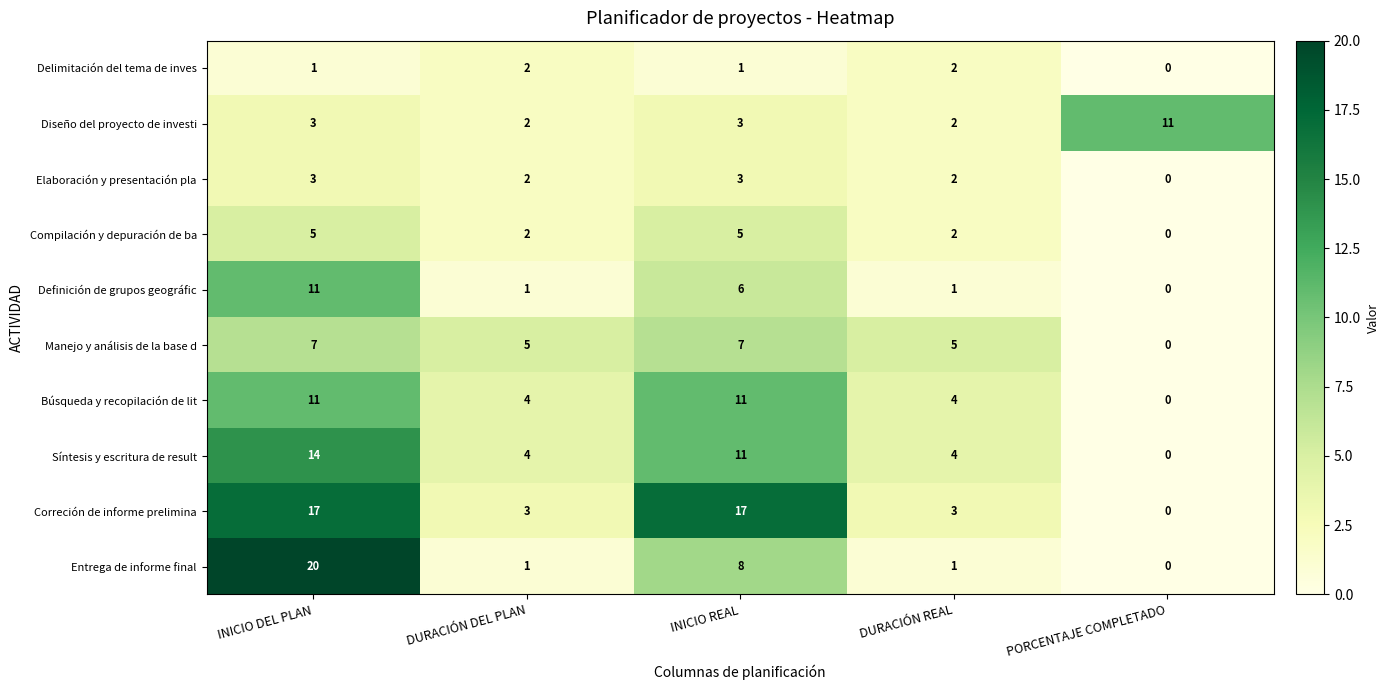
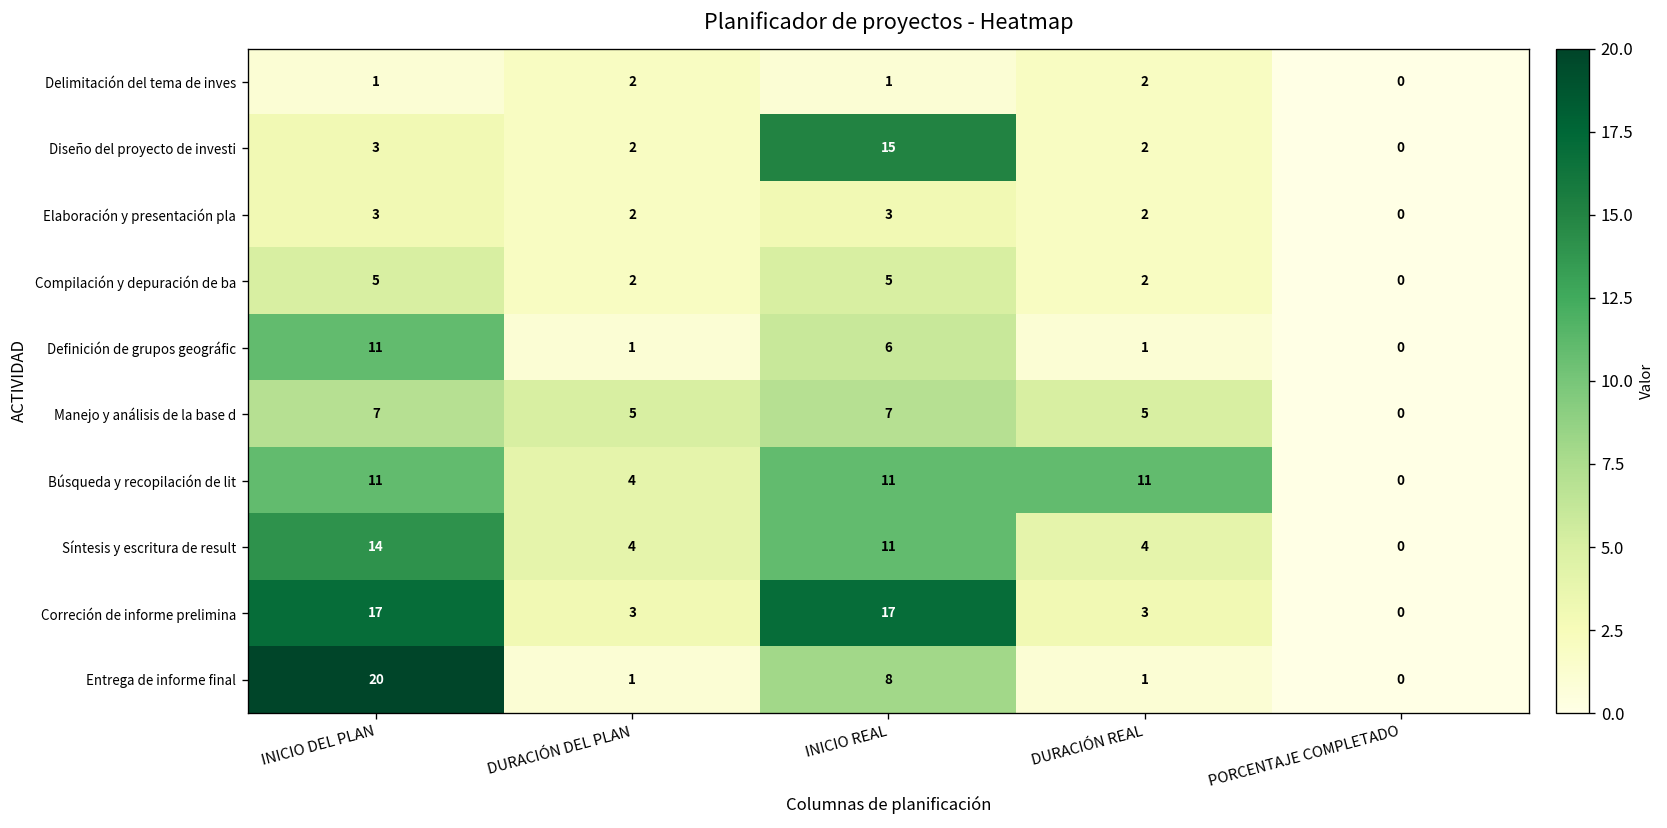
  {
    "Delimitación del tema de inves": {
      "INICIO DEL PLAN": 1,
      "DURACIÓN DEL PLAN": 2,
      "INICIO REAL": 1,
      "DURACIÓN REAL": 2,
      "PORCENTAJE COMPLETADO": 0
    },
    "Diseño del proyecto de investi": {
      "INICIO DEL PLAN": 3,
      "DURACIÓN DEL PLAN": 2,
-     "INICIO REAL": 3,
+     "INICIO REAL": 15,
      "DURACIÓN REAL": 2,
-     "PORCENTAJE COMPLETADO": 11
+     "PORCENTAJE COMPLETADO": 0
    },
    "Elaboración y presentación pla": {
      "INICIO DEL PLAN": 3,
      "DURACIÓN DEL PLAN": 2,
      "INICIO REAL": 3,
      "DURACIÓN REAL": 2,
      "PORCENTAJE COMPLETADO": 0
    },
    "Compilación y depuración de ba": {
      "INICIO DEL PLAN": 5,
      "DURACIÓN DEL PLAN": 2,
      "INICIO REAL": 5,
      "DURACIÓN REAL": 2,
      "PORCENTAJE COMPLETADO": 0
    },
    "Definición de grupos geográfic": {
      "INICIO DEL PLAN": 11,
      "DURACIÓN DEL PLAN": 1,
      "INICIO REAL": 6,
      "DURACIÓN REAL": 1,
      "PORCENTAJE COMPLETADO": 0
    },
    "Manejo y análisis de la base d": {
      "INICIO DEL PLAN": 7,
      "DURACIÓN DEL PLAN": 5,
      "INICIO REAL": 7,
      "DURACIÓN REAL": 5,
      "PORCENTAJE COMPLETADO": 0
    },
    "Búsqueda y recopilación de lit": {
      "INICIO DEL PLAN": 11,
      "DURACIÓN DEL PLAN": 4,
      "INICIO REAL": 11,
-     "DURACIÓN REAL": 4,
+     "DURACIÓN REAL": 11,
      "PORCENTAJE COMPLETADO": 0
    },
    "Síntesis y escritura de result": {
      "INICIO DEL PLAN": 14,
      "DURACIÓN DEL PLAN": 4,
      "INICIO REAL": 11,
      "DURACIÓN REAL": 4,
      "PORCENTAJE COMPLETADO": 0
    },
    "Correción de informe prelimina": {
      "INICIO DEL PLAN": 17,
      "DURACIÓN DEL PLAN": 3,
      "INICIO REAL": 17,
      "DURACIÓN REAL": 3,
      "PORCENTAJE COMPLETADO": 0
    },
    "Entrega de informe final": {
      "INICIO DEL PLAN": 20,
      "DURACIÓN DEL PLAN": 1,
      "INICIO REAL": 8,
      "DURACIÓN REAL": 1,
      "PORCENTAJE COMPLETADO": 0
    }
  }
